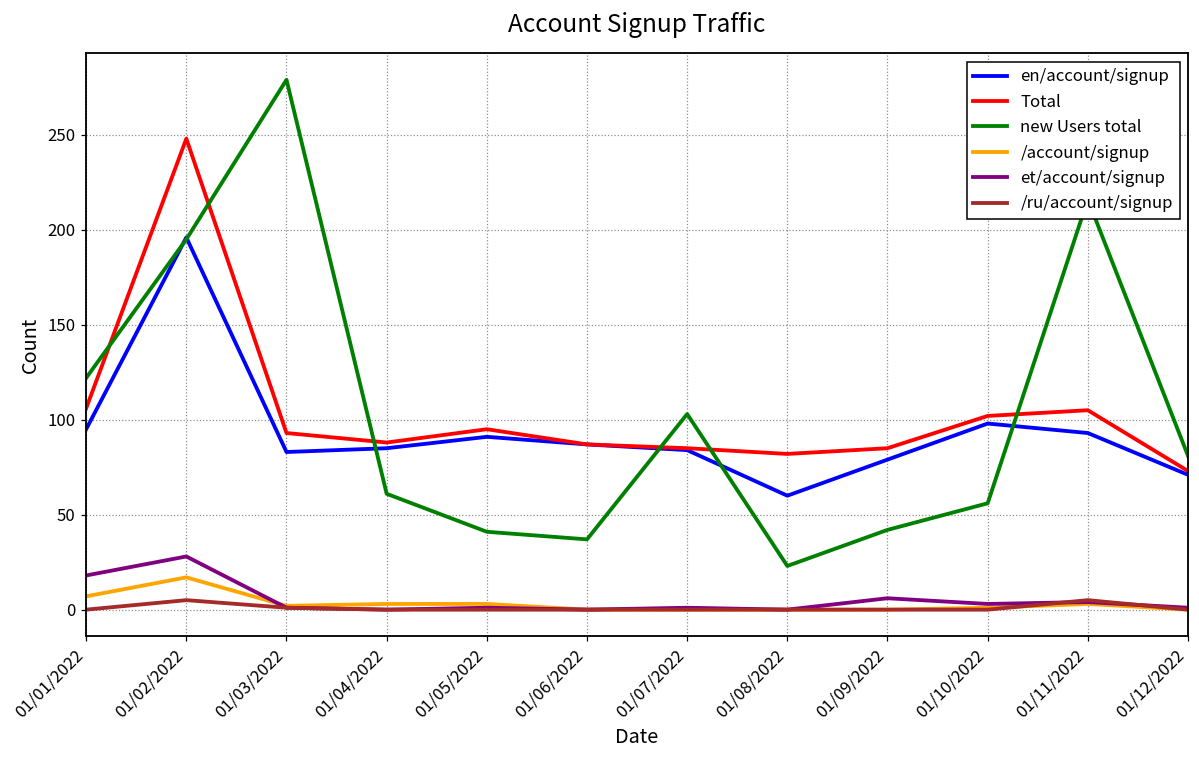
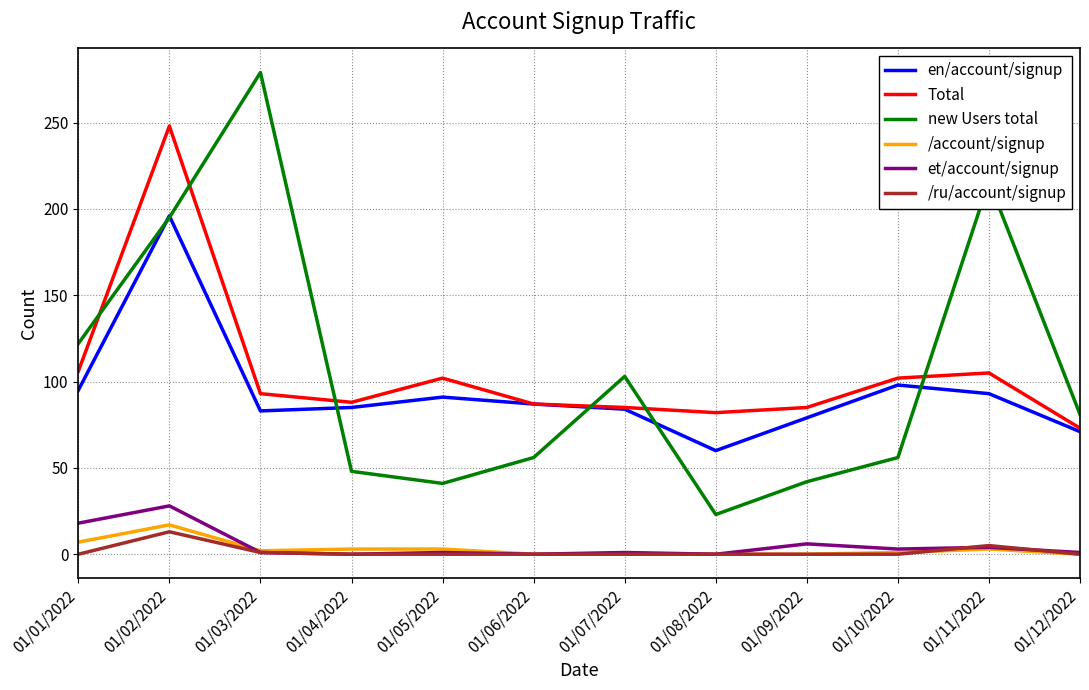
  {
    "en/account/signup": {
      "01/01/2022": 95,
      "01/03/2022": 83,
      "01/04/2022": 85,
      "01/05/2022": 91,
      "01/08/2022": 60,
      "01/09/2022": 79,
      "01/10/2022": 98,
      "01/11/2022": 93,
      "01/12/2022": 71
    },
    "Total": {
      "01/01/2022": 106,
      "01/02/2022": 248,
      "01/03/2022": 93,
      "01/04/2022": 88,
-     "01/05/2022": 95,
+     "01/05/2022": 102,
      "01/08/2022": 82,
      "01/09/2022": 85,
      "01/10/2022": 102,
      "01/11/2022": 105,
      "01/12/2022": 73
    },
    "new Users total": {
      "01/01/2022": 122,
      "01/03/2022": 279,
-     "01/04/2022": 61,
+     "01/04/2022": 48,
      "01/05/2022": 41,
-     "01/06/2022": 37,
+     "01/06/2022": 56,
      "01/07/2022": 103,
      "01/08/2022": 23,
      "01/09/2022": 42,
      "01/10/2022": 56,
      "01/12/2022": 81
    },
    "/account/signup": {
      "01/01/2022": 7,
      "01/02/2022": 17,
      "01/04/2022": 3,
      "01/05/2022": 3
    },
    "et/account/signup": {
      "01/01/2022": 18,
      "01/02/2022": 28,
      "01/09/2022": 6,
      "01/10/2022": 3
    },
    "/ru/account/signup": {
      "01/01/2022": 0,
-     "01/02/2022": 5
+     "01/02/2022": 13
    }
  }
